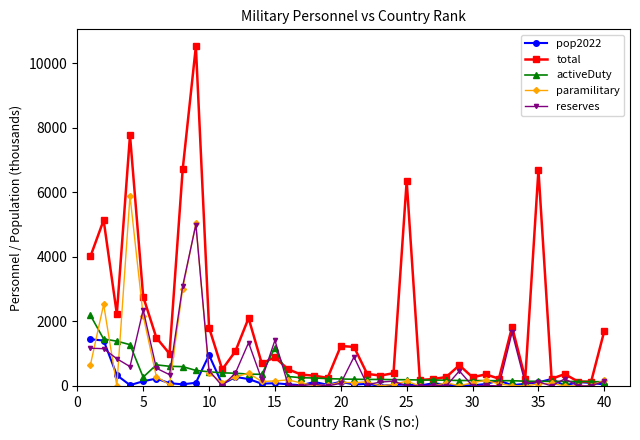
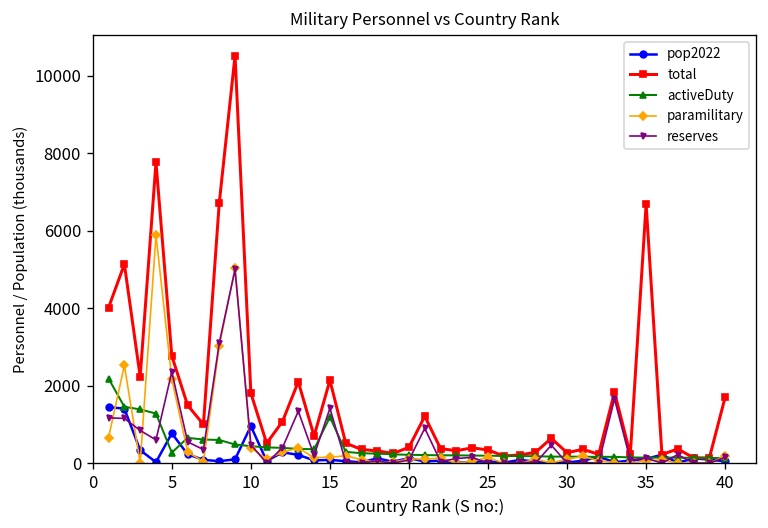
  {
    "pop2022": {
-     "5": 100,
+     "5": 800,
      "10": 1000,
      "40": 0
    },
    "total": {
      "5": 2800,
      "10": 1800,
-     "15": 900,
-     "20": 1200,
-     "25": 6400,
+     "15": 2100,
+     "20": 400,
+     "25": 300,
      "30": 300,
      "35": 6700,
      "40": 1700
    },
    "activeDuty": {
      "5": 300,
      "15": 1200,
      "20": 200
    },
    "paramilitary": {
      "5": 2200
    },
    "reserves": {
      "5": 2400,
      "15": 1400
    }
  }
